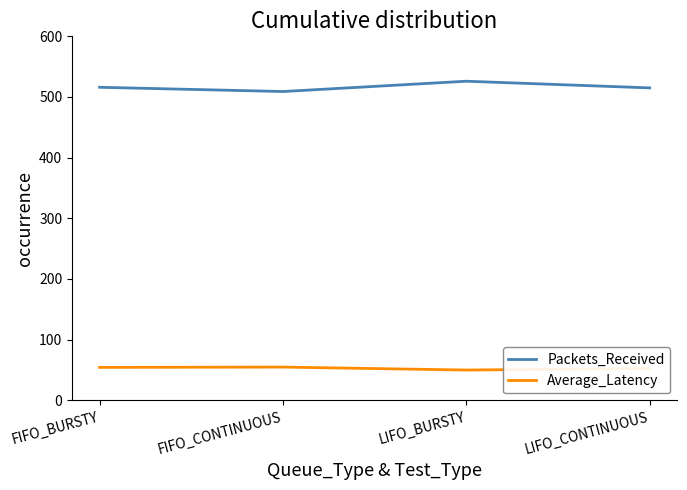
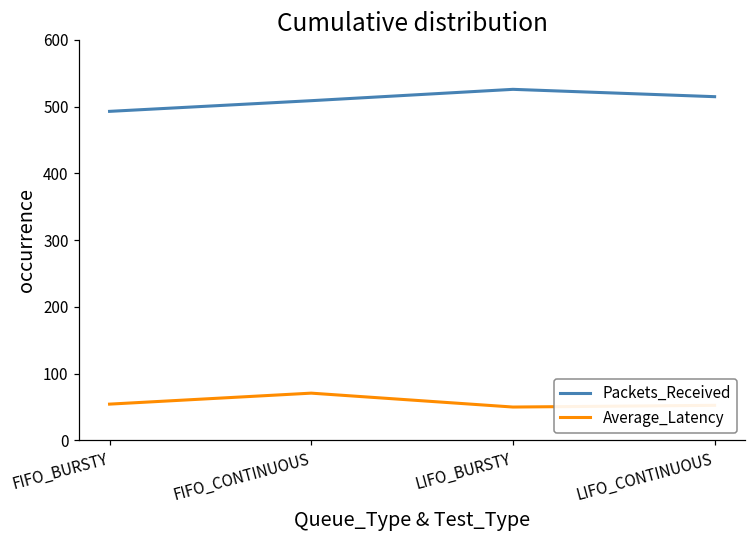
  {
    "Packets_Received": {
-     "FIFO_BURSTY": 520,
+     "FIFO_BURSTY": 490,
      "FIFO_CONTINUOUS": 510,
      "LIFO_BURSTY": 530,
      "LIFO_CONTINUOUS": 520
    },
    "Average_Latency": {
      "FIFO_BURSTY": 50,
-     "FIFO_CONTINUOUS": 50,
+     "FIFO_CONTINUOUS": 70,
      "LIFO_BURSTY": 50
    }
  }
